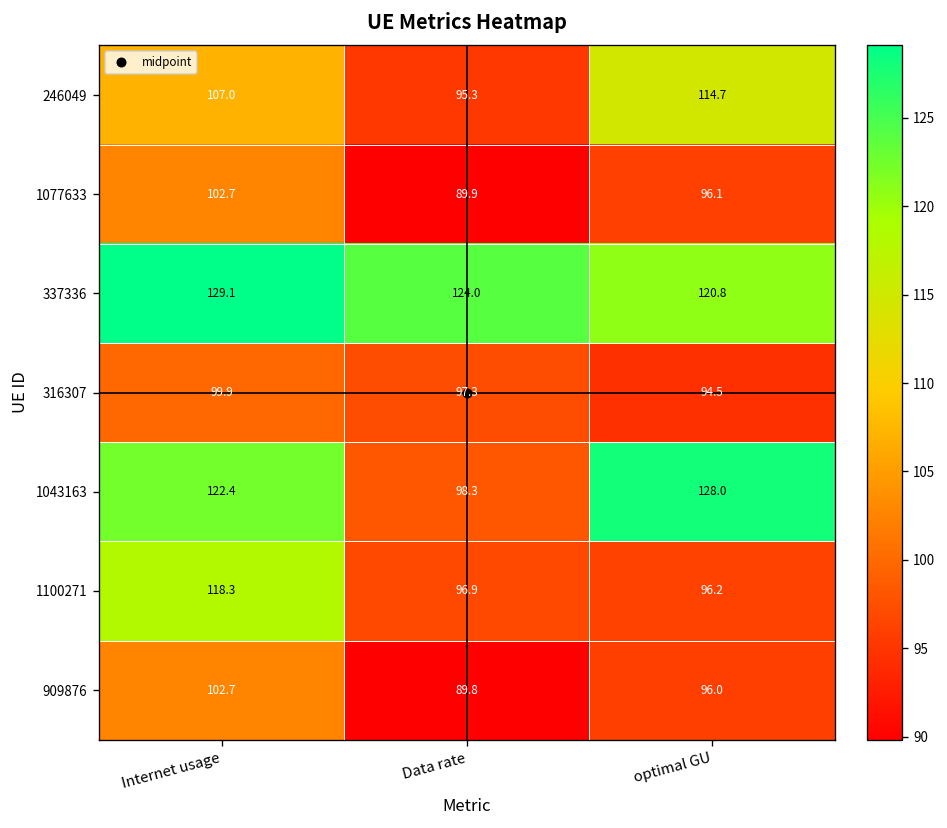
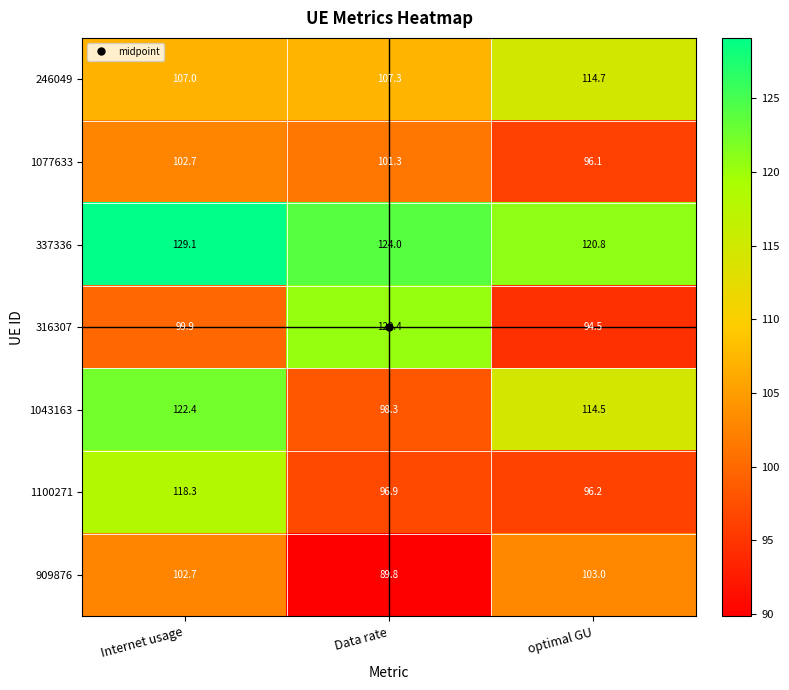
  {
    "246049": {
      "Internet usage": 107.0,
-     "Data rate": 95.3,
+     "Data rate": 107.3,
      "optimal GU": 114.7
    },
    "1077633": {
      "Internet usage": 102.7,
-     "Data rate": 89.9,
+     "Data rate": 101.3,
      "optimal GU": 96.1
    },
    "337336": {
      "Internet usage": 129.1,
      "Data rate": 124.0,
      "optimal GU": 120.8
    },
    "316307": {
      "Internet usage": 99.9,
-     "Data rate": 97.3,
+     "Data rate": 120.4,
      "optimal GU": 94.5
    },
    "1043163": {
      "Internet usage": 122.4,
      "Data rate": 98.3,
-     "optimal GU": 128.0
+     "optimal GU": 114.5
    },
    "1100271": {
      "Internet usage": 118.3,
      "Data rate": 96.9,
      "optimal GU": 96.2
    },
    "909876": {
      "Internet usage": 102.7,
      "Data rate": 89.8,
-     "optimal GU": 96.0
+     "optimal GU": 103.0
    }
  }
